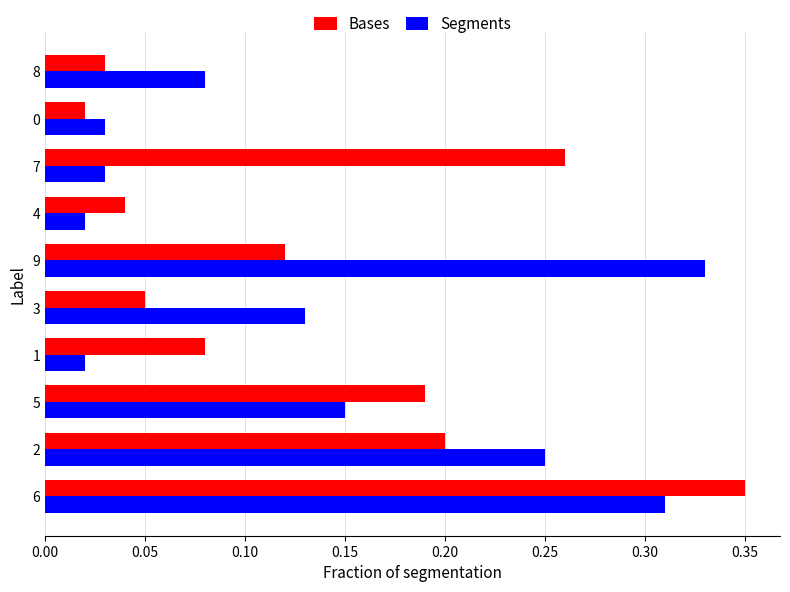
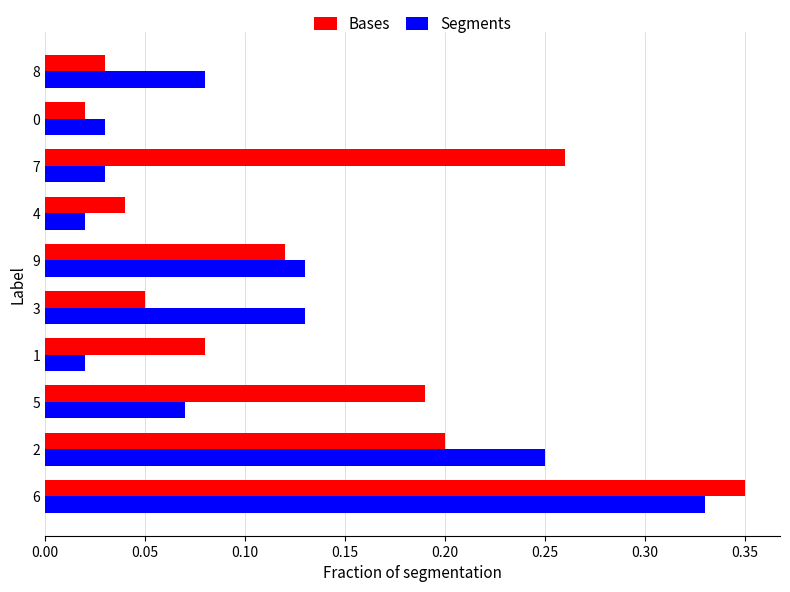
  {
    "Bases": {
      "8": 0.03,
      "0": 0.02,
      "7": 0.26,
      "4": 0.04,
      "9": 0.12,
      "3": 0.05,
      "1": 0.08,
      "5": 0.19,
      "2": 0.20,
      "6": 0.35
    },
    "Segments": {
      "8": 0.08,
      "0": 0.03,
      "7": 0.03,
      "4": 0.02,
-     "9": 0.33,
+     "9": 0.13,
      "3": 0.13,
      "1": 0.02,
-     "5": 0.15,
+     "5": 0.07,
      "2": 0.25,
-     "6": 0.31
+     "6": 0.33
    }
  }
